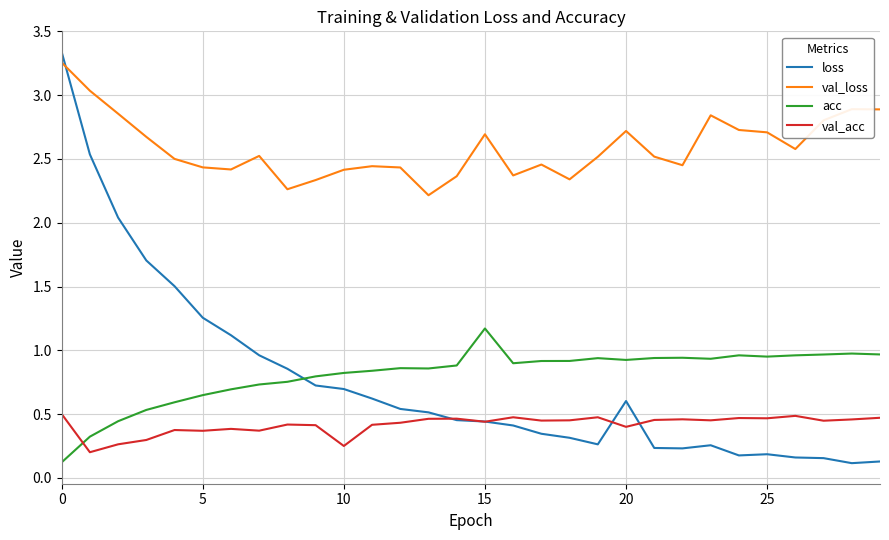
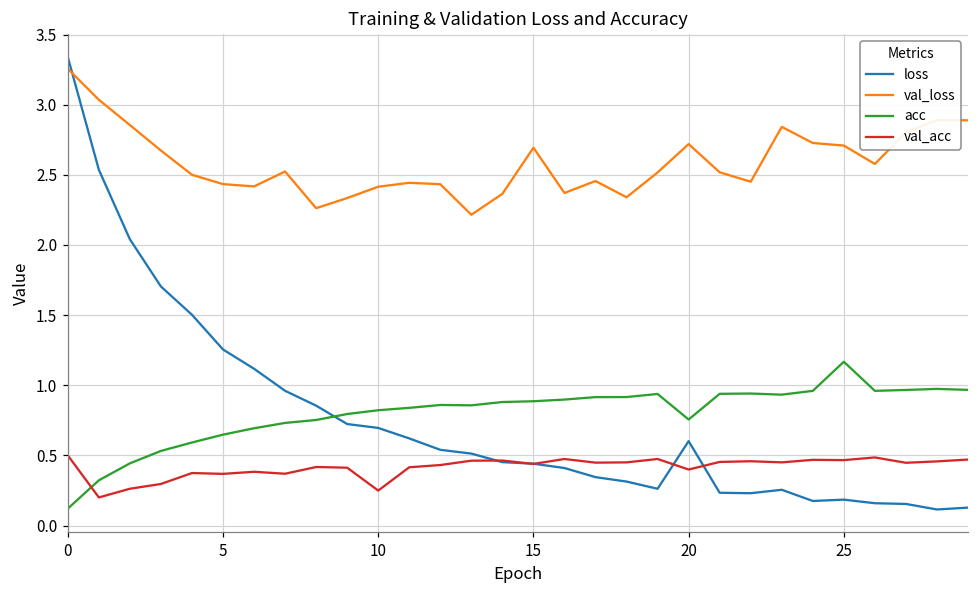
  {
    "loss": {
      "0": 3.34,
      "5": 1.26,
      "10": 0.70,
      "20": 0.60,
      "25": 0.19
    },
    "val_loss": {
      "0": 3.26,
      "5": 2.43,
      "10": 2.42,
      "15": 2.69,
      "20": 2.72,
      "25": 2.71
    },
    "acc": {
      "0": 0.12,
      "5": 0.65,
      "10": 0.82,
-     "15": 1.17,
-     "20": 0.92,
-     "25": 0.95
+     "15": 0.89,
+     "20": 0.76,
+     "25": 1.17
    },
    "val_acc": {
      "0": 0.50,
      "5": 0.37,
      "10": 0.25,
      "20": 0.40,
      "25": 0.47
    }
  }
